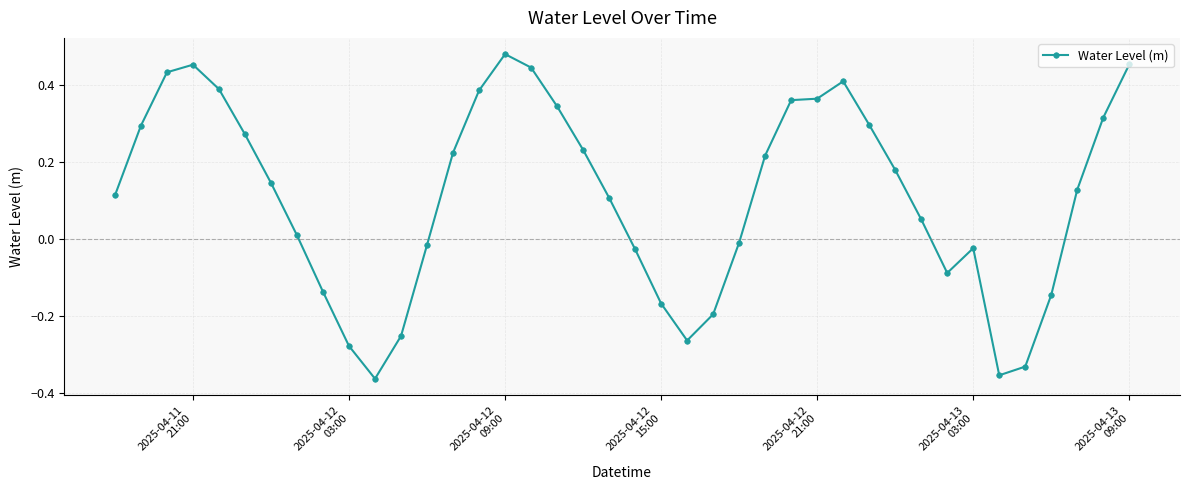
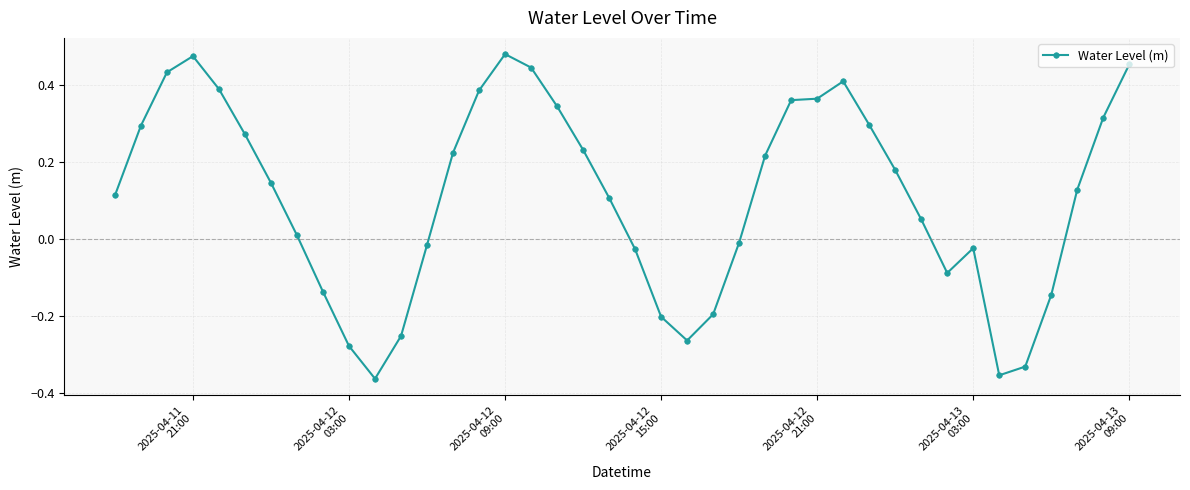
  {
-   "2025-04-11 21:00": 0.45,
+   "2025-04-11 21:00": 0.48,
    "2025-04-12 03:00": -0.28,
    "2025-04-12 09:00": 0.48,
-   "2025-04-12 15:00": -0.17,
+   "2025-04-12 15:00": -0.20,
    "2025-04-12 21:00": 0.37,
    "2025-04-13 03:00": -0.02
  }
